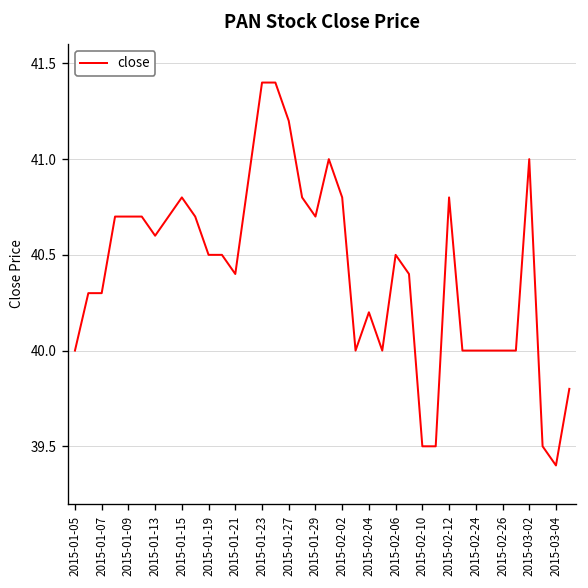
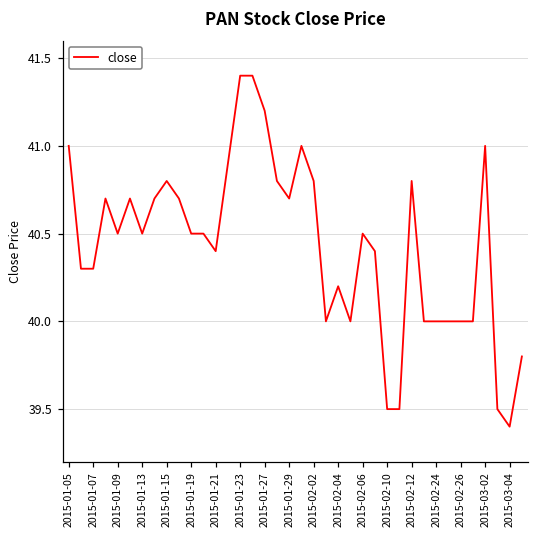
  {
-   "2015-01-05": 40,
+   "2015-01-05": 41,
    "2015-01-07": 40.3,
-   "2015-01-09": 40.7,
-   "2015-01-13": 40.6,
+   "2015-01-09": 40.5,
+   "2015-01-13": 40.5,
    "2015-01-15": 40.8,
    "2015-01-19": 40.5,
    "2015-01-21": 40.4,
    "2015-01-23": 41.4,
    "2015-01-27": 41.2,
    "2015-01-29": 40.7,
    "2015-02-02": 40.8,
    "2015-02-04": 40.2,
    "2015-02-06": 40.5,
    "2015-02-10": 39.5,
    "2015-02-12": 40.8,
    "2015-02-24": 40.0,
    "2015-02-26": 40.0,
    "2015-03-02": 41.0,
    "2015-03-04": 39.4
  }
